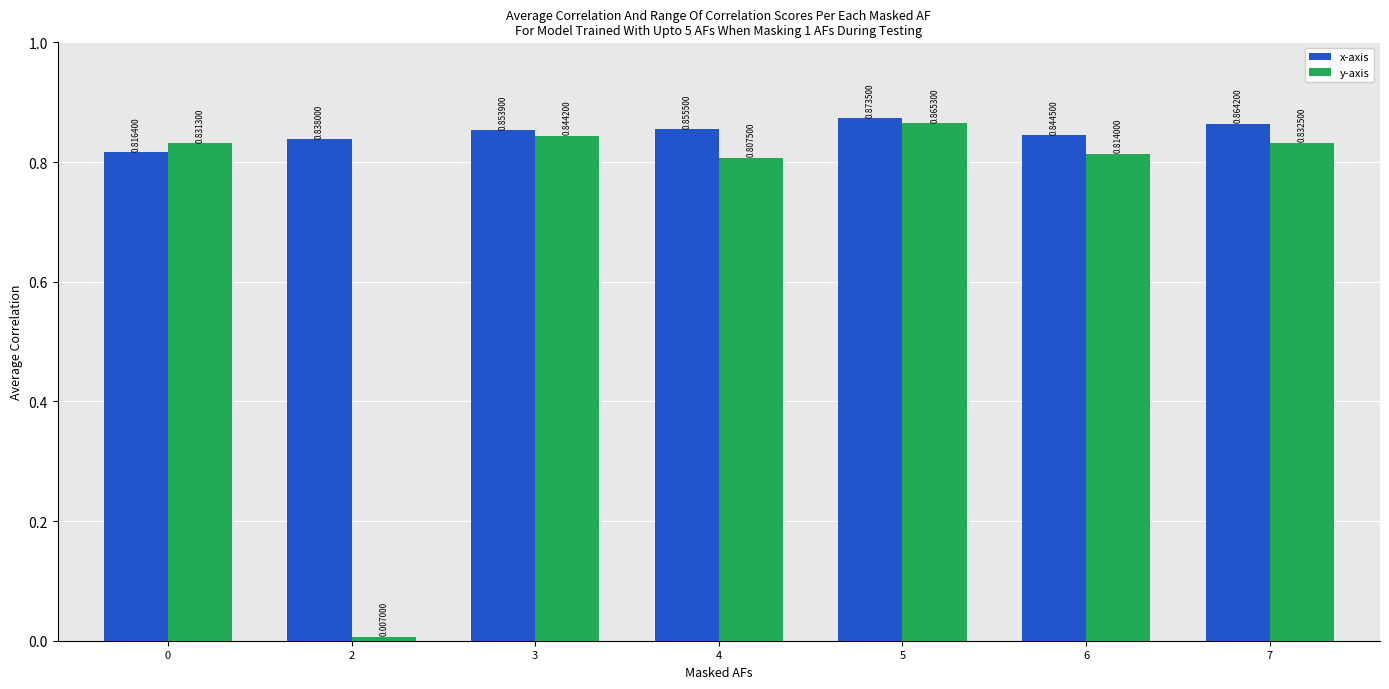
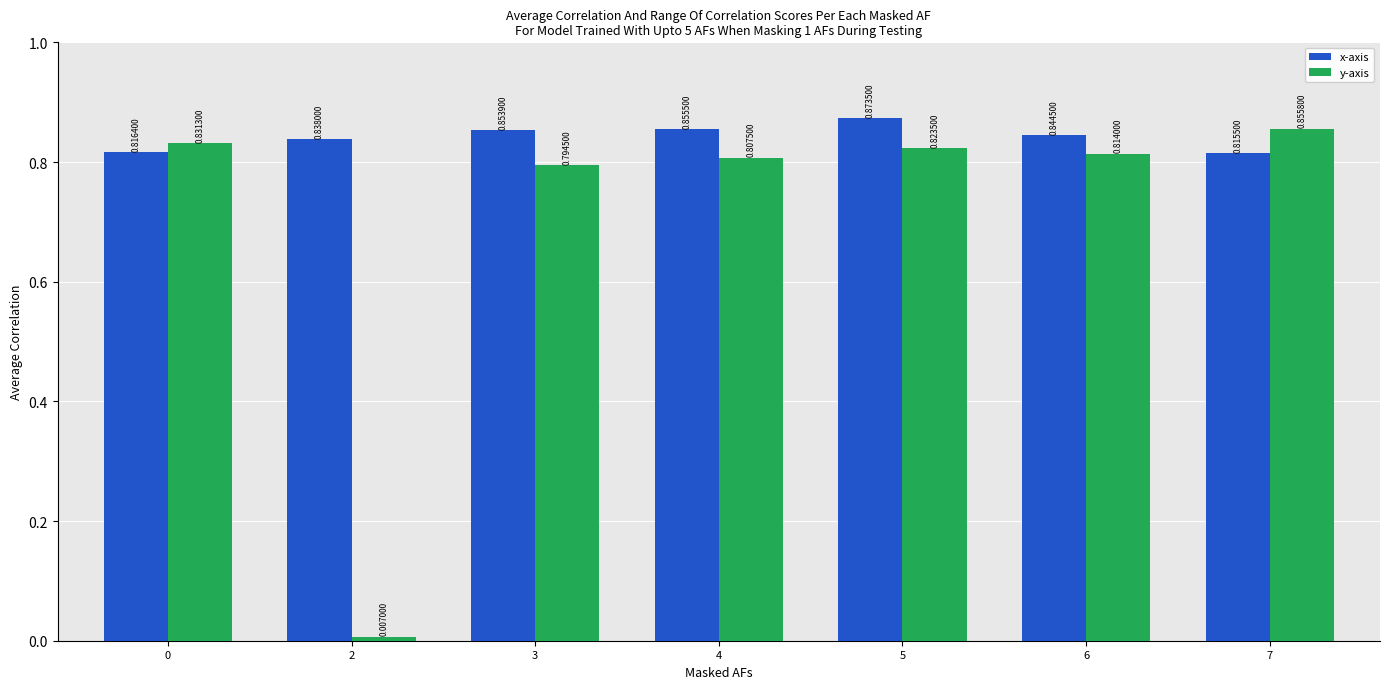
  {
    "x-axis": {
      "0": 0.816400,
      "2": 0.838000,
      "3": 0.853900,
      "4": 0.855500,
      "5": 0.873500,
      "6": 0.844500,
-     "7": 0.864200
+     "7": 0.815500
    },
    "y-axis": {
      "0": 0.831300,
      "2": 0.007000,
-     "3": 0.844200,
+     "3": 0.794500,
      "4": 0.807500,
-     "5": 0.865300,
+     "5": 0.823500,
      "6": 0.814000,
-     "7": 0.832500
+     "7": 0.855800
    }
  }
